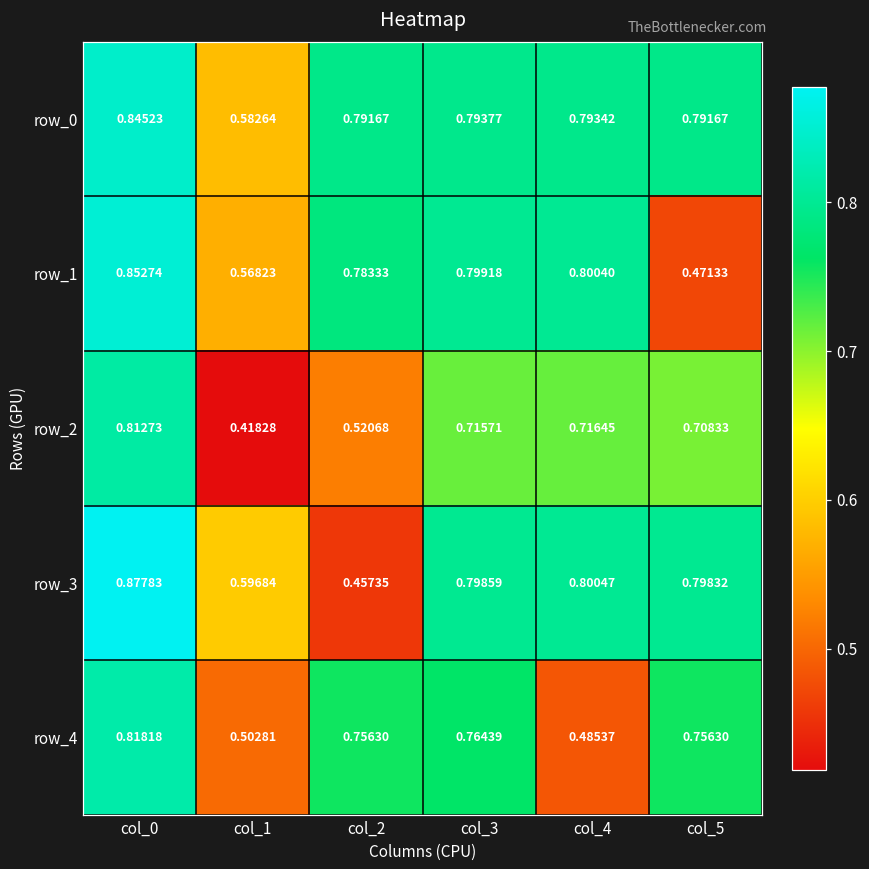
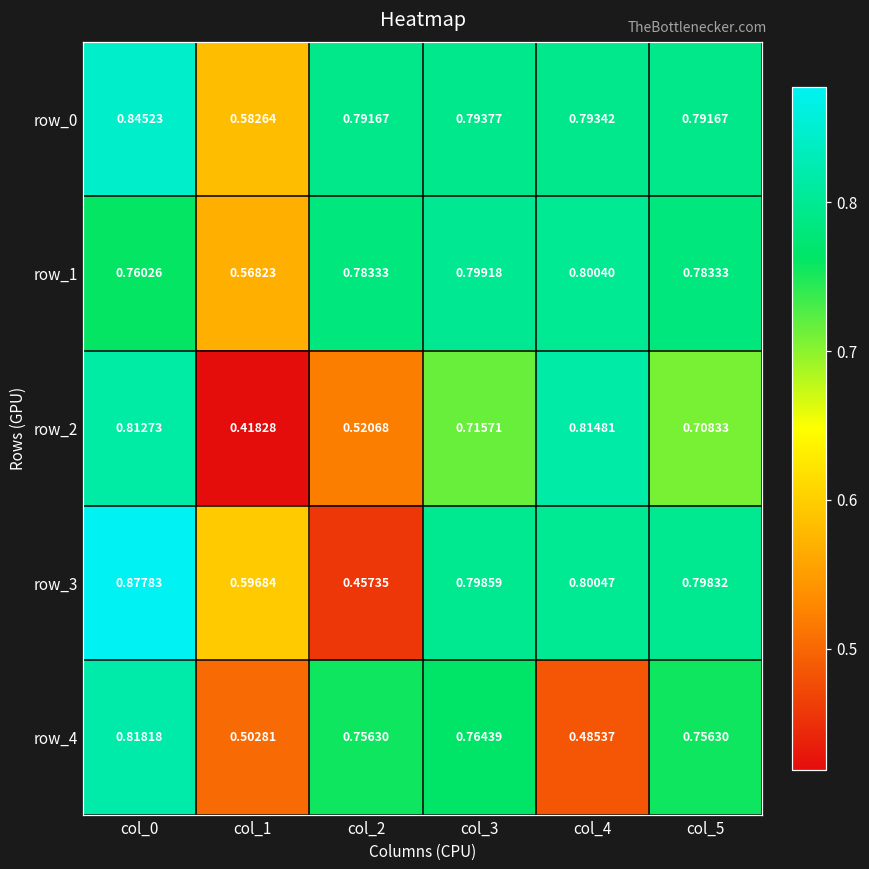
  {
    "row_0": {
      "col_0": 0.84523,
      "col_1": 0.58264,
      "col_2": 0.79167,
      "col_3": 0.79377,
      "col_4": 0.79342,
      "col_5": 0.79167
    },
    "row_1": {
-     "col_0": 0.85274,
+     "col_0": 0.76026,
      "col_1": 0.56823,
      "col_2": 0.78333,
      "col_3": 0.79918,
      "col_4": 0.80040,
-     "col_5": 0.47133
+     "col_5": 0.78333
    },
    "row_2": {
      "col_0": 0.81273,
      "col_1": 0.41828,
      "col_2": 0.52068,
      "col_3": 0.71571,
-     "col_4": 0.71645,
+     "col_4": 0.81481,
      "col_5": 0.70833
    },
    "row_3": {
      "col_0": 0.87783,
      "col_1": 0.59684,
      "col_2": 0.45735,
      "col_3": 0.79859,
      "col_4": 0.80047,
      "col_5": 0.79832
    },
    "row_4": {
      "col_0": 0.81818,
      "col_1": 0.50281,
      "col_2": 0.75630,
      "col_3": 0.76439,
      "col_4": 0.48537,
      "col_5": 0.75630
    }
  }
